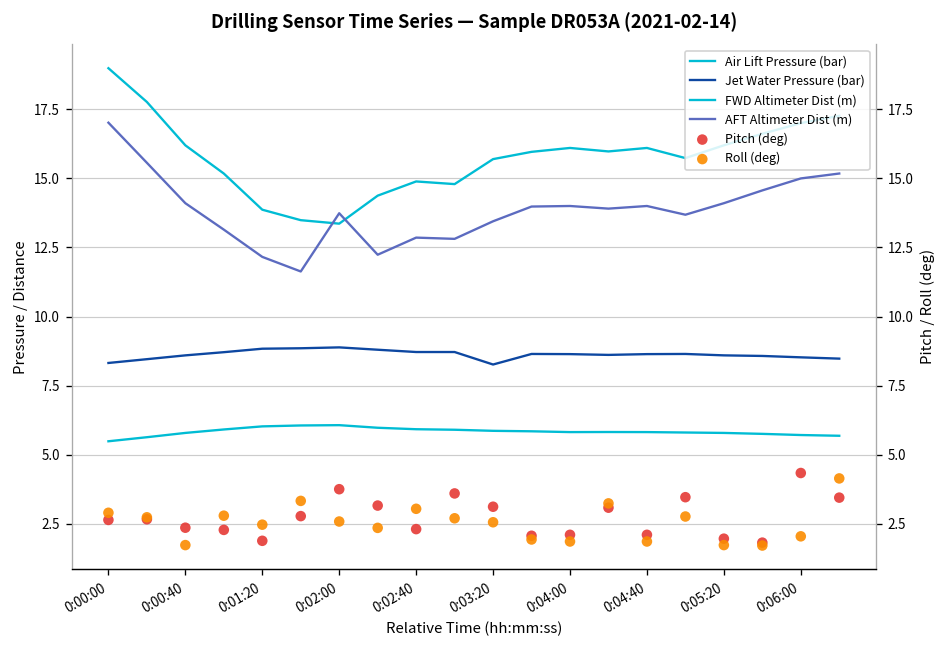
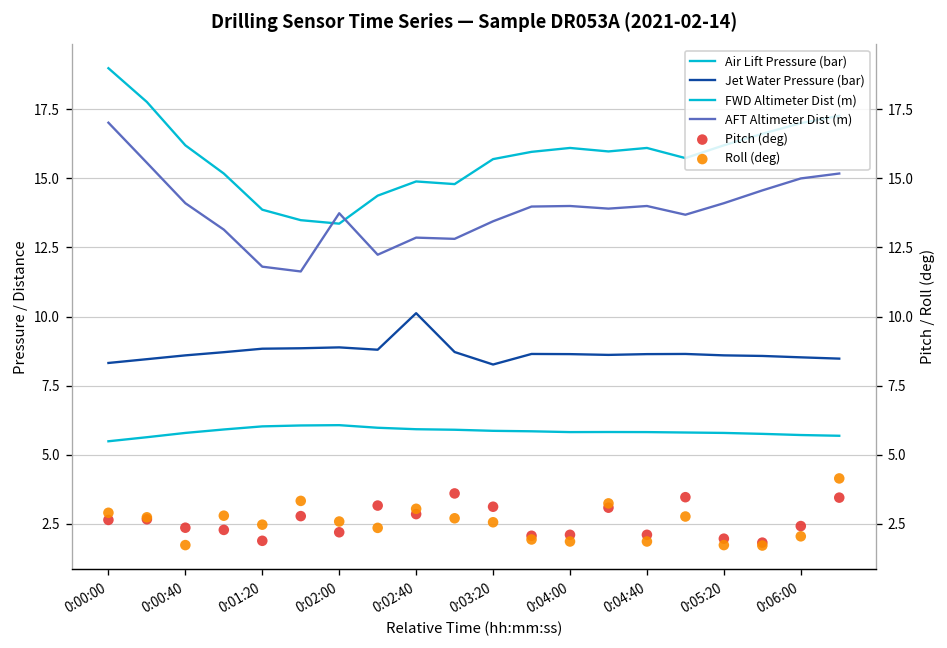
  {
    "Pitch (deg)": {
-     "0:02:00": 3.8,
-     "0:02:40": 2.3,
-     "0:06:00": 4.3
+     "0:02:00": 2.2,
+     "0:02:40": 2.9,
+     "0:06:00": 2.4
    },
    "Jet Water Pressure (bar)": {
      "0:00:00": 8.3,
      "0:00:40": 8.6,
      "0:01:20": 8.8,
      "0:02:00": 8.9,
-     "0:02:40": 8.7,
+     "0:02:40": 10.1,
      "0:03:20": 8.3,
      "0:04:00": 8.6,
      "0:04:40": 8.6,
      "0:05:20": 8.6,
      "0:06:00": 8.5
    },
    "AFT Altimeter Dist (m)": {
      "0:00:00": 17.0,
      "0:00:40": 14.1,
-     "0:01:20": 12.2,
+     "0:01:20": 11.8,
      "0:02:00": 13.7,
      "0:02:40": 12.9,
      "0:03:20": 13.4,
      "0:04:00": 14.0,
      "0:04:40": 14.0,
      "0:05:20": 14.1,
      "0:06:00": 15.0
    }
  }
